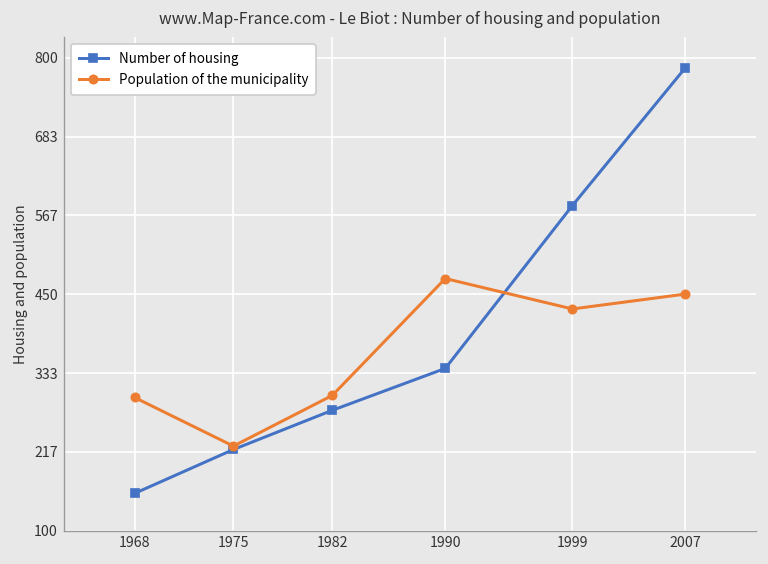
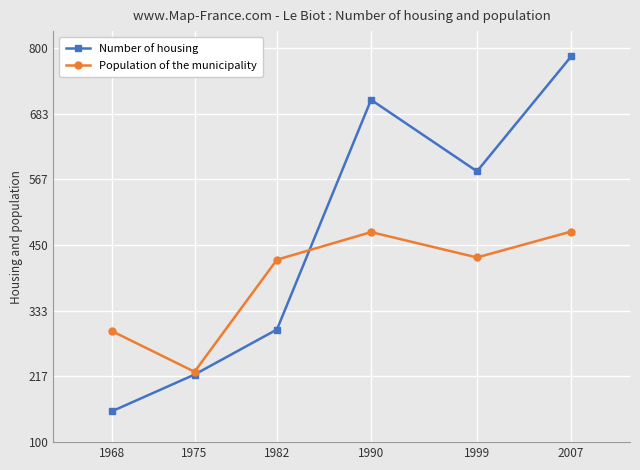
  {
    "Number of housing": {
      "1968": 160,
      "1975": 220,
-     "1982": 280,
-     "1990": 340,
+     "1982": 300,
+     "1990": 710,
      "1999": 580,
      "2007": 790
    },
    "Population of the municipality": {
      "1968": 300,
      "1975": 230,
-     "1982": 300,
+     "1982": 420,
      "1990": 470,
      "1999": 430,
-     "2007": 450
+     "2007": 470
    }
  }
